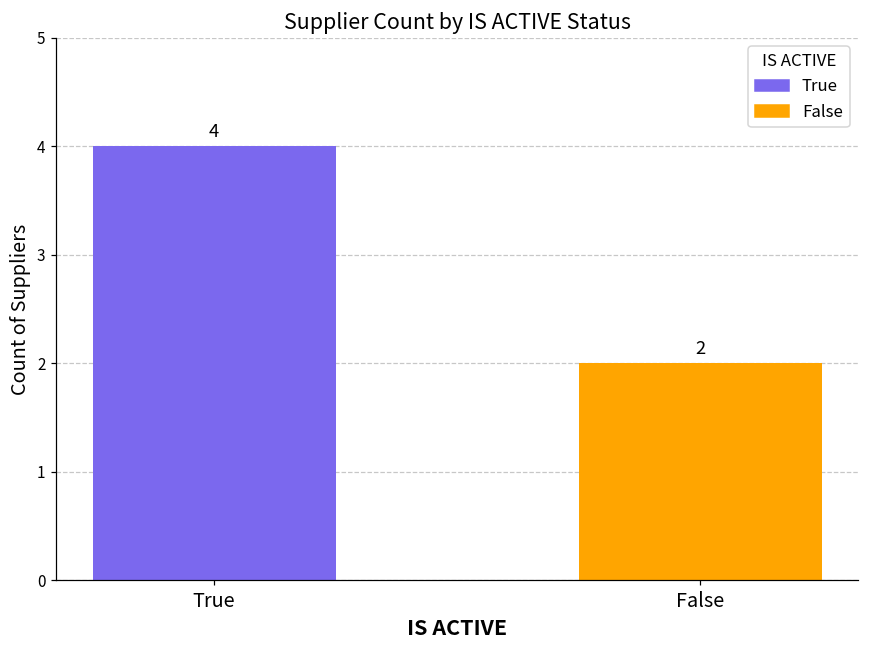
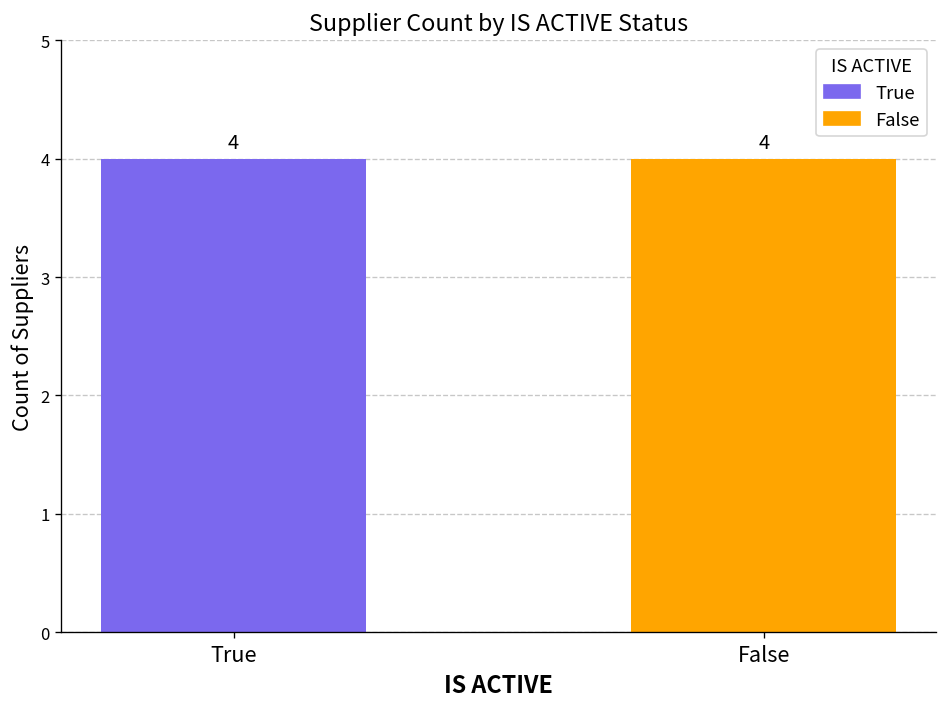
  {
    "True": 4,
-   "False": 2
+   "False": 4
  }
